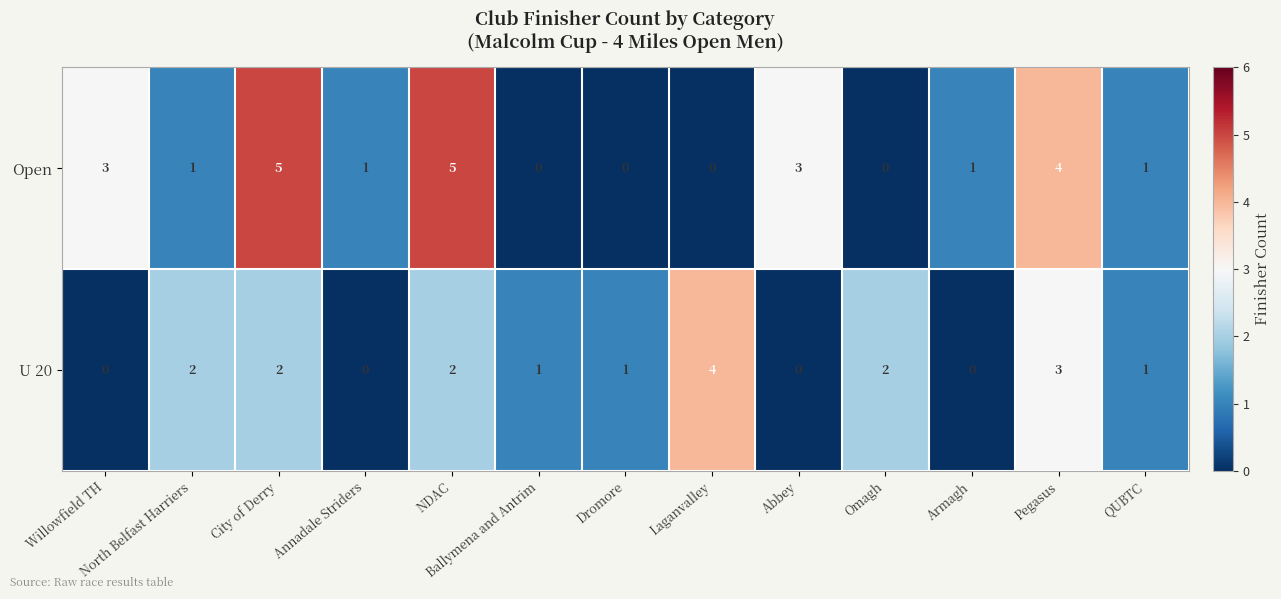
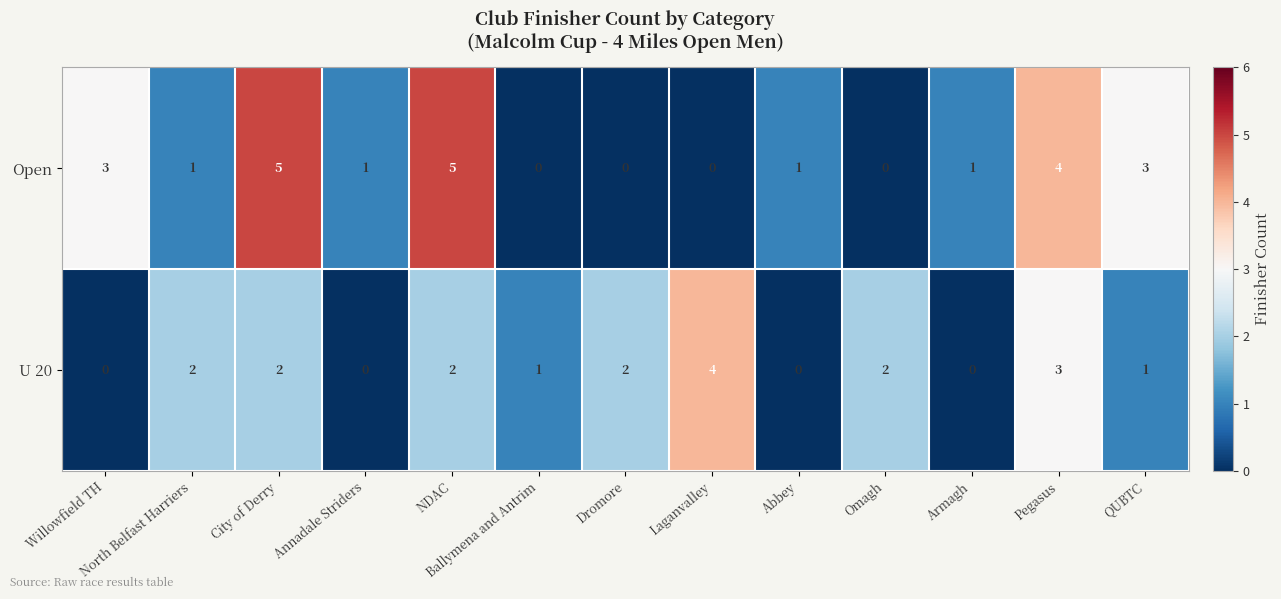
  {
    "Open": {
      "Willowfield TH": 3,
      "North Belfast Harriers": 1,
      "City of Derry": 5,
      "Annadale Striders": 1,
      "NDAC": 5,
-     "Abbey": 3,
+     "Abbey": 1,
      "Armagh": 1,
      "Pegasus": 4,
-     "QUBTC": 1
+     "QUBTC": 3
    },
    "U 20": {
      "North Belfast Harriers": 2,
      "City of Derry": 2,
      "NDAC": 2,
      "Ballymena and Antrim": 1,
-     "Dromore": 1,
+     "Dromore": 2,
      "Laganvalley": 4,
      "Omagh": 2,
      "Pegasus": 3,
      "QUBTC": 1
    }
  }
